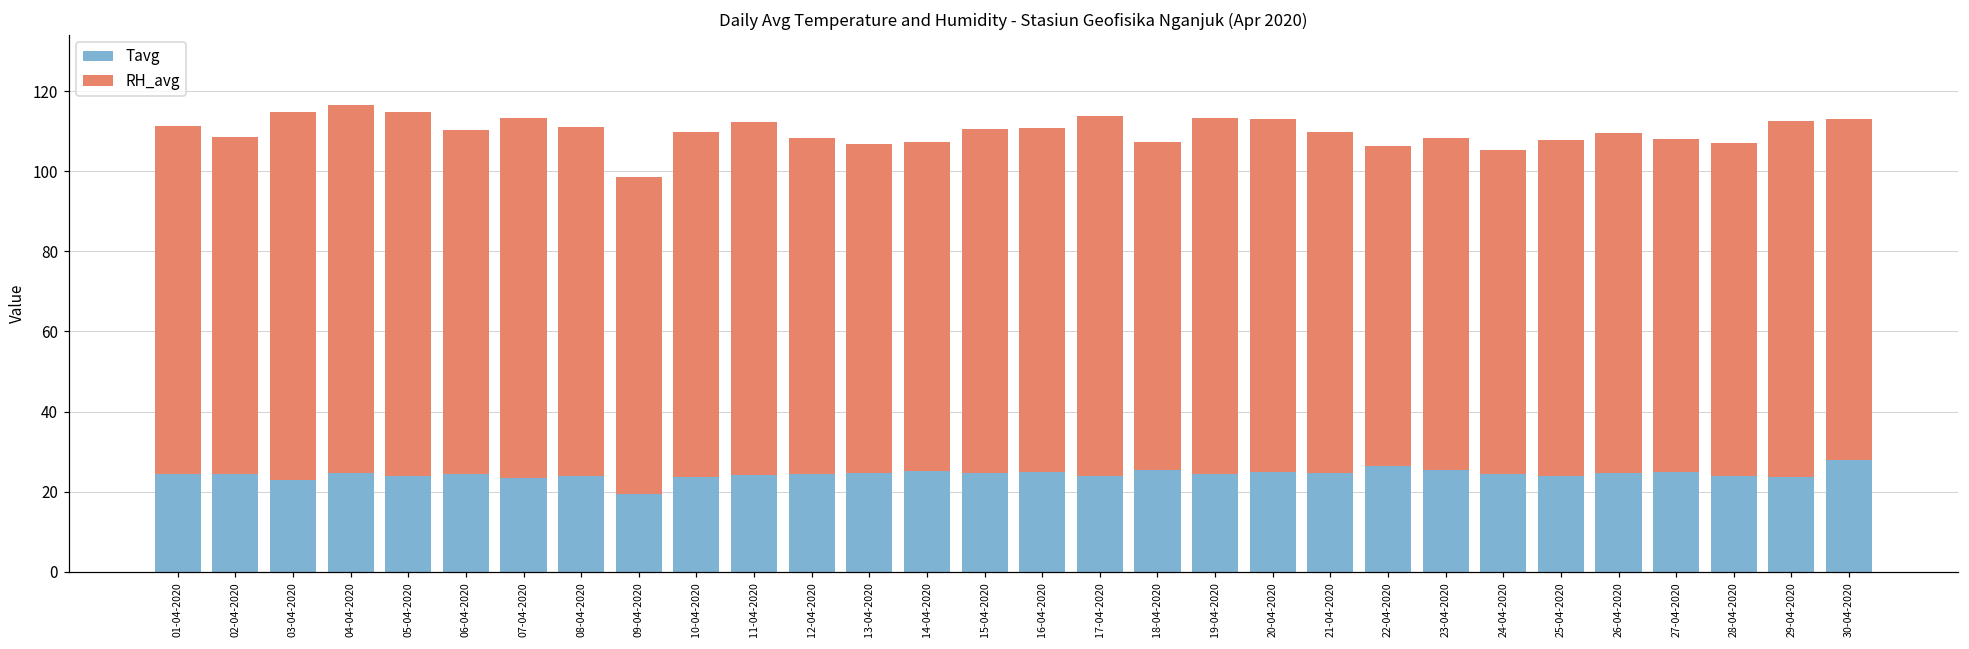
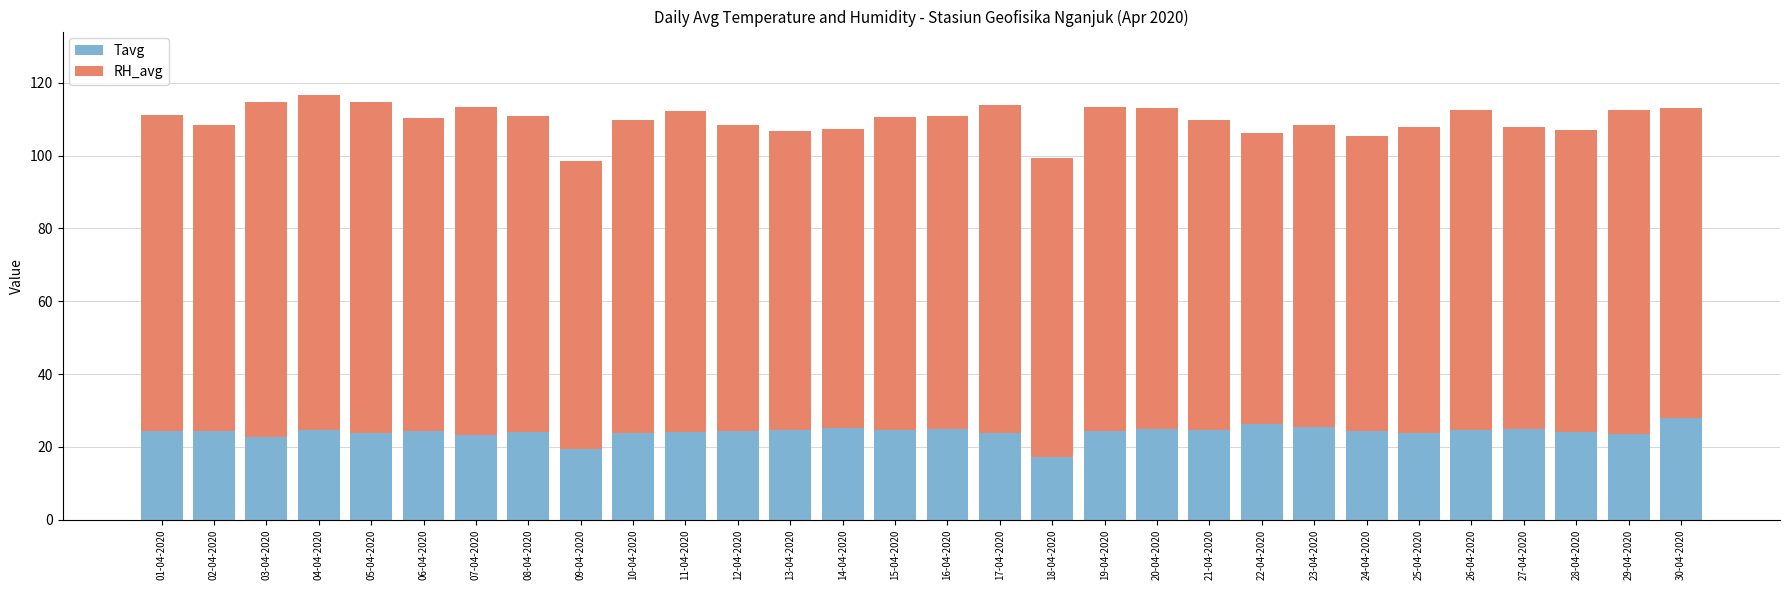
  {
    "Tavg": {
      "01-04-2020": 24,
      "02-04-2020": 25,
      "03-04-2020": 23,
      "04-04-2020": 25,
      "05-04-2020": 24,
      "06-04-2020": 24,
      "07-04-2020": 23,
      "08-04-2020": 24,
      "09-04-2020": 20,
      "10-04-2020": 24,
      "11-04-2020": 24,
      "12-04-2020": 24,
      "13-04-2020": 25,
      "14-04-2020": 25,
      "15-04-2020": 25,
      "16-04-2020": 25,
      "17-04-2020": 24,
-     "18-04-2020": 25,
+     "18-04-2020": 17,
      "19-04-2020": 24,
      "20-04-2020": 25,
      "21-04-2020": 25,
      "22-04-2020": 26,
      "23-04-2020": 25,
      "24-04-2020": 24,
      "25-04-2020": 24,
      "26-04-2020": 25,
      "27-04-2020": 25,
      "28-04-2020": 24,
      "29-04-2020": 24,
      "30-04-2020": 28
    },
    "RH_avg": {
      "01-04-2020": 87,
      "02-04-2020": 84,
      "03-04-2020": 92,
      "04-04-2020": 92,
      "05-04-2020": 91,
      "06-04-2020": 86,
      "07-04-2020": 90,
      "08-04-2020": 87,
      "09-04-2020": 79,
      "10-04-2020": 86,
      "11-04-2020": 88,
      "12-04-2020": 84,
      "13-04-2020": 82,
      "14-04-2020": 82,
      "15-04-2020": 86,
      "16-04-2020": 86,
      "17-04-2020": 90,
      "18-04-2020": 82,
      "19-04-2020": 89,
      "20-04-2020": 88,
      "21-04-2020": 85,
      "22-04-2020": 80,
      "23-04-2020": 83,
      "24-04-2020": 81,
      "25-04-2020": 84,
-     "26-04-2020": 85,
+     "26-04-2020": 88,
      "27-04-2020": 83,
      "28-04-2020": 83,
      "29-04-2020": 89,
      "30-04-2020": 85
    }
  }
